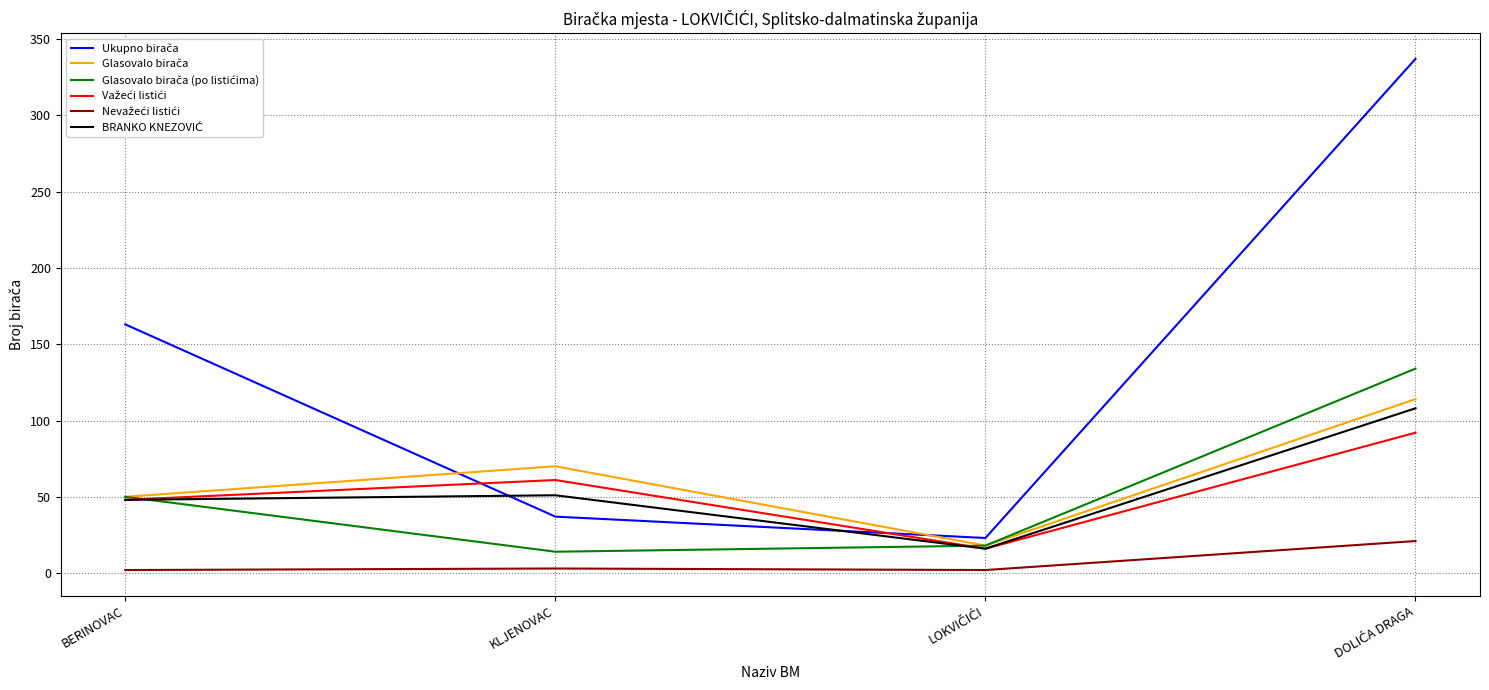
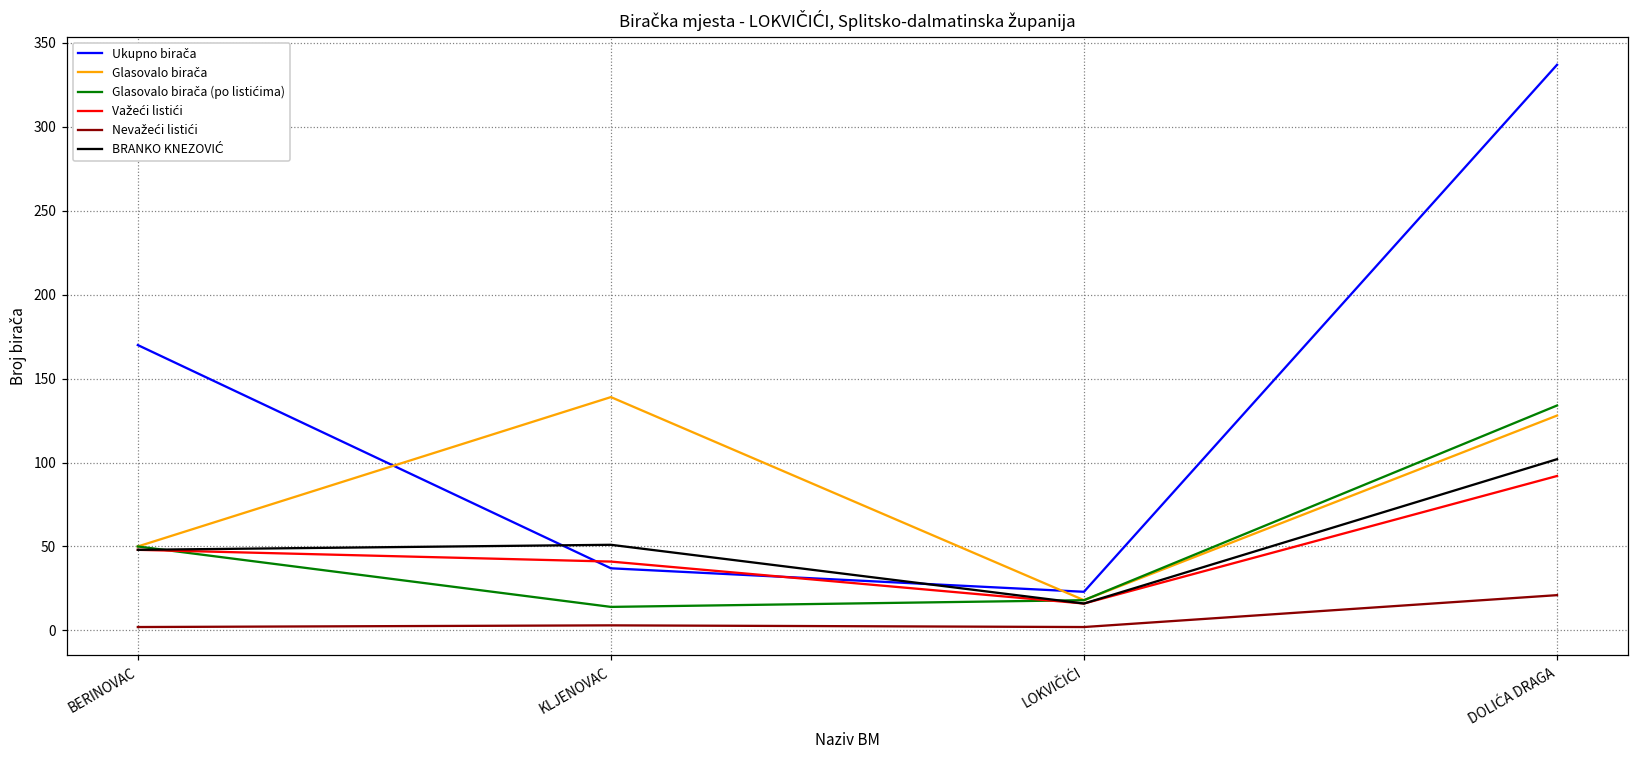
  {
    "Ukupno birača": {
-     "BERINOVAC": 163,
+     "BERINOVAC": 170,
      "KLJENOVAC": 37,
      "LOKVIČIĆI": 23,
      "DOLIĆA DRAGA": 337
    },
    "Glasovalo birača": {
-     "KLJENOVAC": 70,
-     "DOLIĆA DRAGA": 114
+     "KLJENOVAC": 139,
+     "DOLIĆA DRAGA": 128
    },
    "Glasovalo birača (po listićima)": {
      "KLJENOVAC": 14,
      "DOLIĆA DRAGA": 134
    },
    "Važeći listići": {
-     "KLJENOVAC": 61,
+     "KLJENOVAC": 41,
      "DOLIĆA DRAGA": 92
    },
    "Nevažeći listići": {
      "BERINOVAC": 2,
      "KLJENOVAC": 3,
      "LOKVIČIĆI": 2,
      "DOLIĆA DRAGA": 21
    },
    "BRANKO KNEZOVIĆ": {
      "KLJENOVAC": 51,
-     "DOLIĆA DRAGA": 108
+     "DOLIĆA DRAGA": 102
    }
  }
